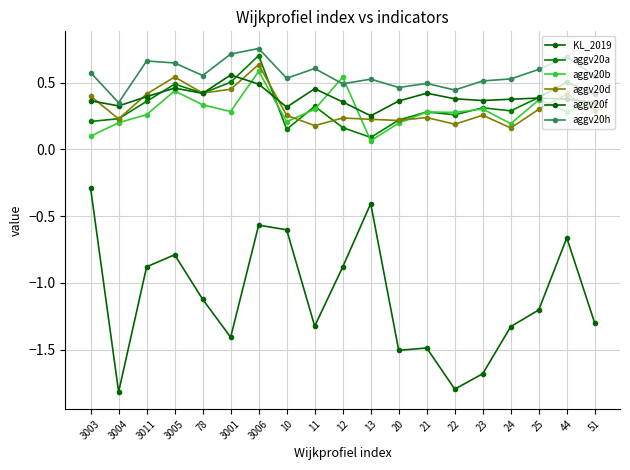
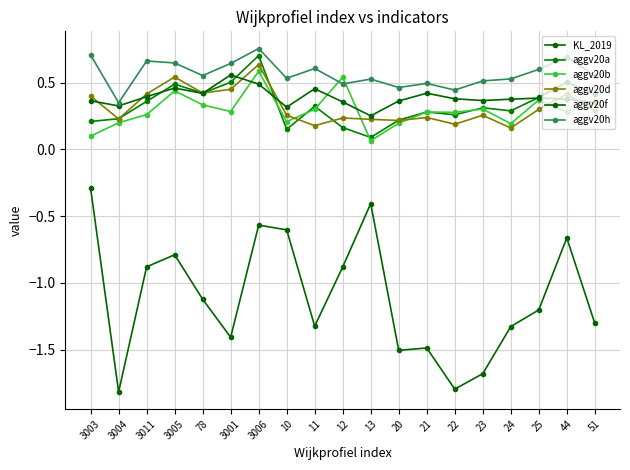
  {
    "aggv20b": {
      "3003": 0.10,
      "3004": 0.20,
      "3011": 0.26,
      "3005": 0.44,
      "78": 0.33,
      "3001": 0.28,
      "3006": 0.58,
      "10": 0.21,
      "11": 0.30,
      "12": 0.54,
      "13": 0.06,
      "20": 0.20,
      "24": 0.19
    },
    "aggv20d": {
      "3003": 0.40,
      "3011": 0.41,
      "3005": 0.54,
      "3001": 0.45,
      "3006": 0.64,
      "10": 0.25,
      "11": 0.18,
      "12": 0.23,
      "13": 0.22,
      "21": 0.24,
      "22": 0.19,
      "23": 0.26,
      "24": 0.16,
      "25": 0.30
    },
    "aggv20h": {
-     "3003": 0.57,
+     "3003": 0.71,
      "3004": 0.35,
      "3011": 0.66,
      "3005": 0.65,
      "78": 0.55,
-     "3001": 0.71,
+     "3001": 0.64,
      "3006": 0.76,
      "10": 0.53,
      "11": 0.61,
      "12": 0.49,
      "13": 0.53,
      "20": 0.46,
      "21": 0.49,
      "22": 0.44,
      "23": 0.51,
      "24": 0.53,
      "25": 0.60
    }
  }
